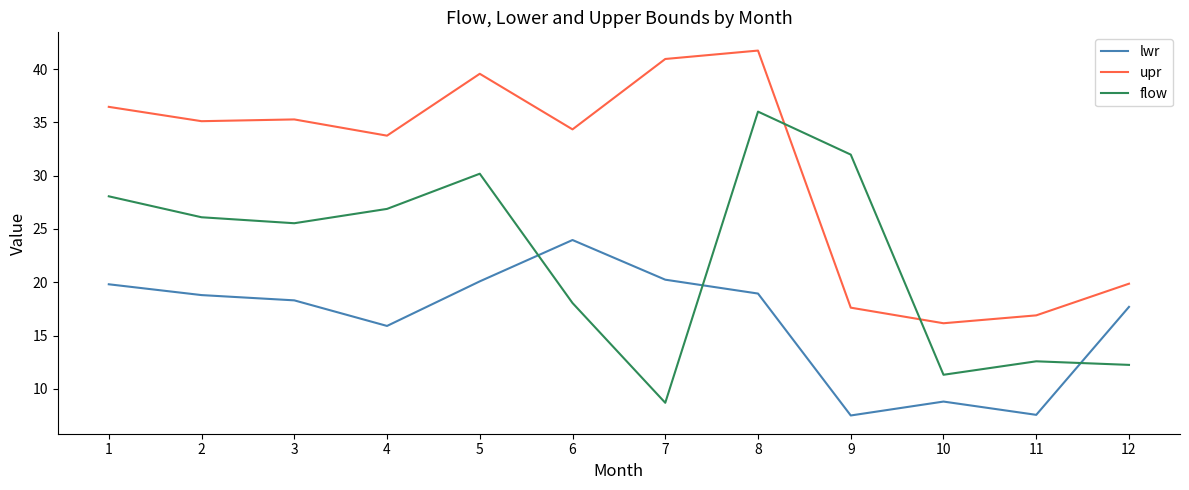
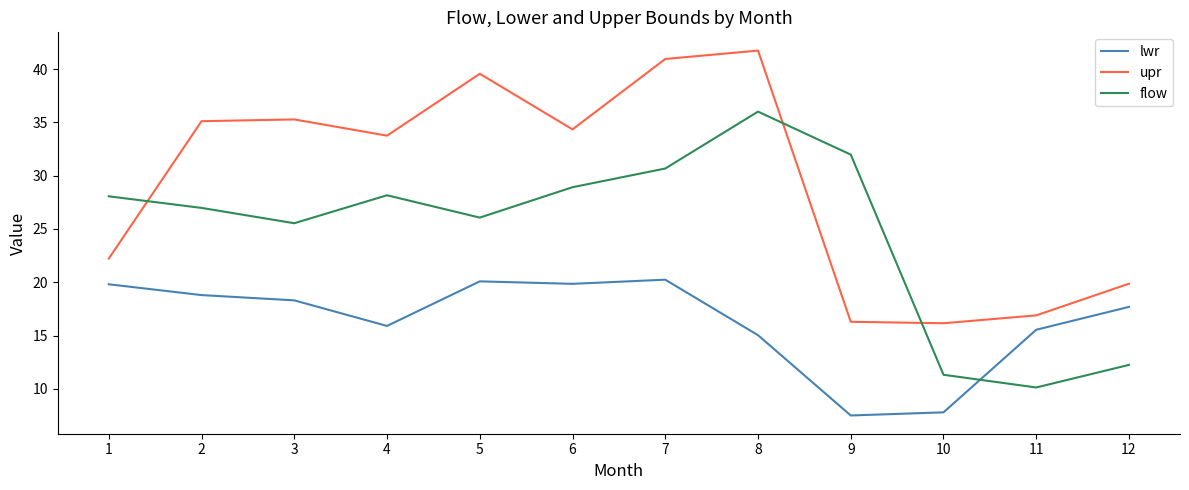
  {
    "lwr": {
      "1": 19.8,
      "2": 18.8,
      "3": 18.3,
      "4": 15.9,
      "5": 20.1,
-     "6": 24.0,
+     "6": 19.9,
      "7": 20.2,
-     "8": 18.9,
+     "8": 15.0,
      "9": 7.5,
-     "10": 8.8,
-     "11": 7.6,
+     "10": 7.8,
+     "11": 15.6,
      "12": 17.7
    },
    "upr": {
-     "1": 36.5,
+     "1": 22.2,
      "2": 35.1,
      "3": 35.3,
      "4": 33.8,
      "5": 39.6,
      "6": 34.3,
      "7": 40.9,
      "8": 41.7,
-     "9": 17.6,
+     "9": 16.3,
      "10": 16.2,
      "11": 16.9,
      "12": 19.9
    },
    "flow": {
      "1": 28.1,
-     "2": 26.1,
+     "2": 27.0,
      "3": 25.5,
-     "4": 26.9,
-     "5": 30.2,
-     "6": 18.1,
-     "7": 8.7,
+     "4": 28.2,
+     "5": 26.1,
+     "6": 28.9,
+     "7": 30.7,
      "8": 36.0,
      "9": 32.0,
      "10": 11.3,
-     "11": 12.6,
+     "11": 10.1,
      "12": 12.3
    }
  }
